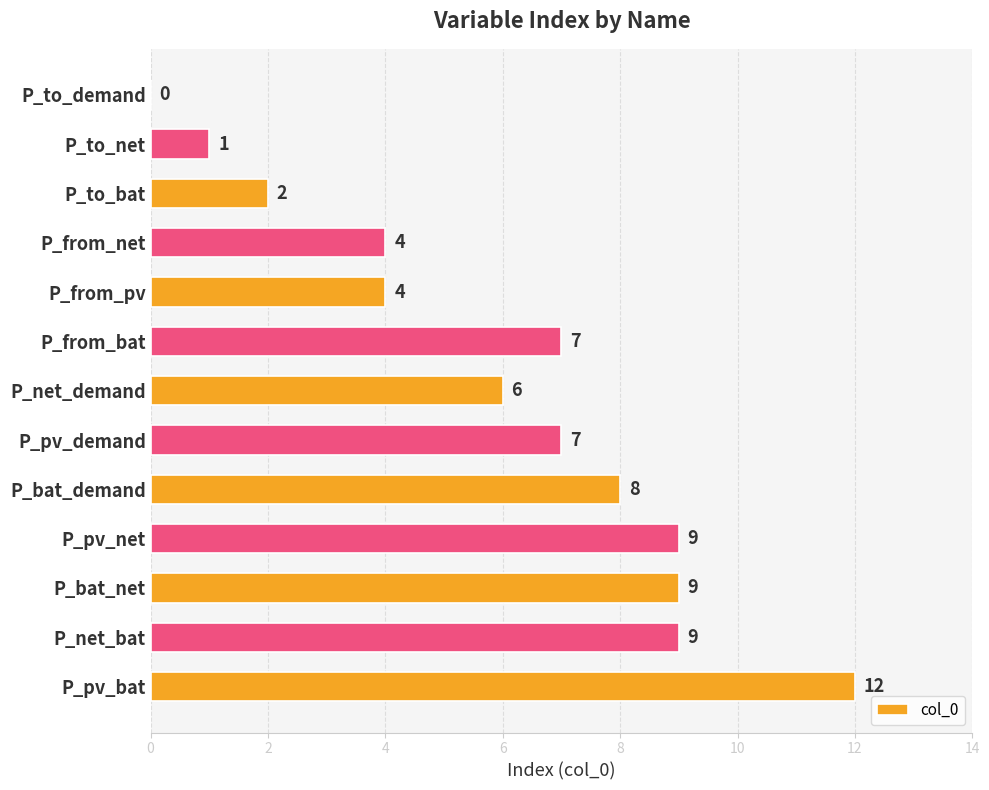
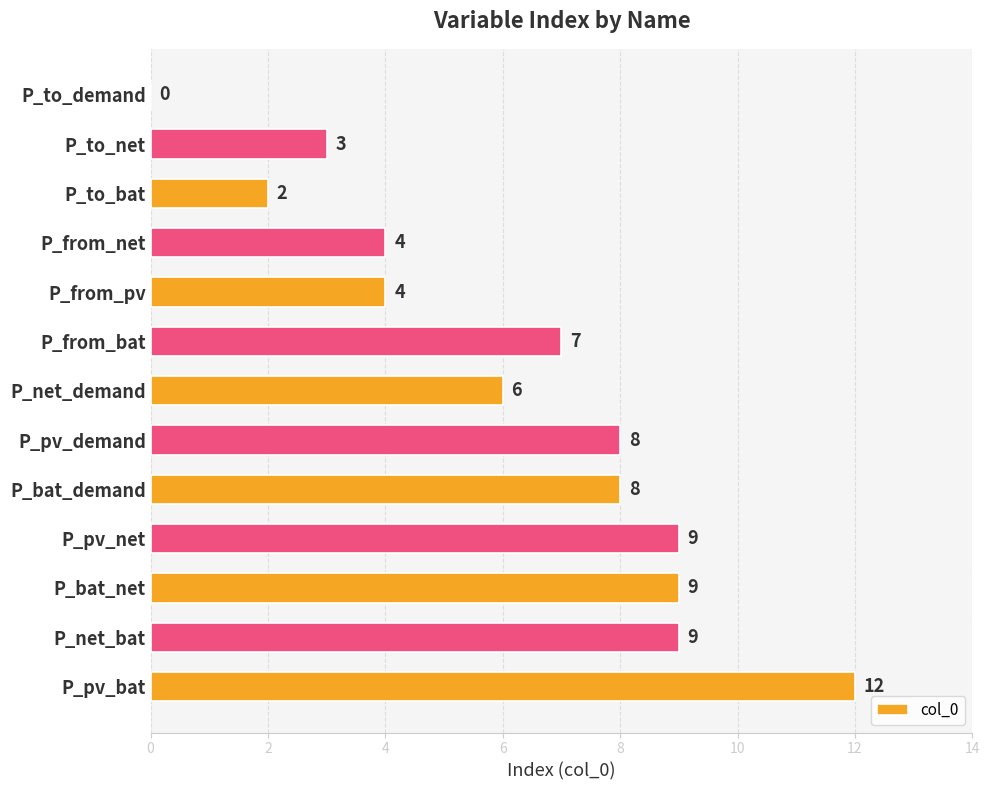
  {
    "P_to_demand": 0,
-   "P_to_net": 1,
+   "P_to_net": 3,
    "P_to_bat": 2,
    "P_from_net": 4,
    "P_from_pv": 4,
    "P_from_bat": 7,
    "P_net_demand": 6,
-   "P_pv_demand": 7,
+   "P_pv_demand": 8,
    "P_bat_demand": 8,
    "P_pv_net": 9,
    "P_bat_net": 9,
    "P_net_bat": 9
  }
